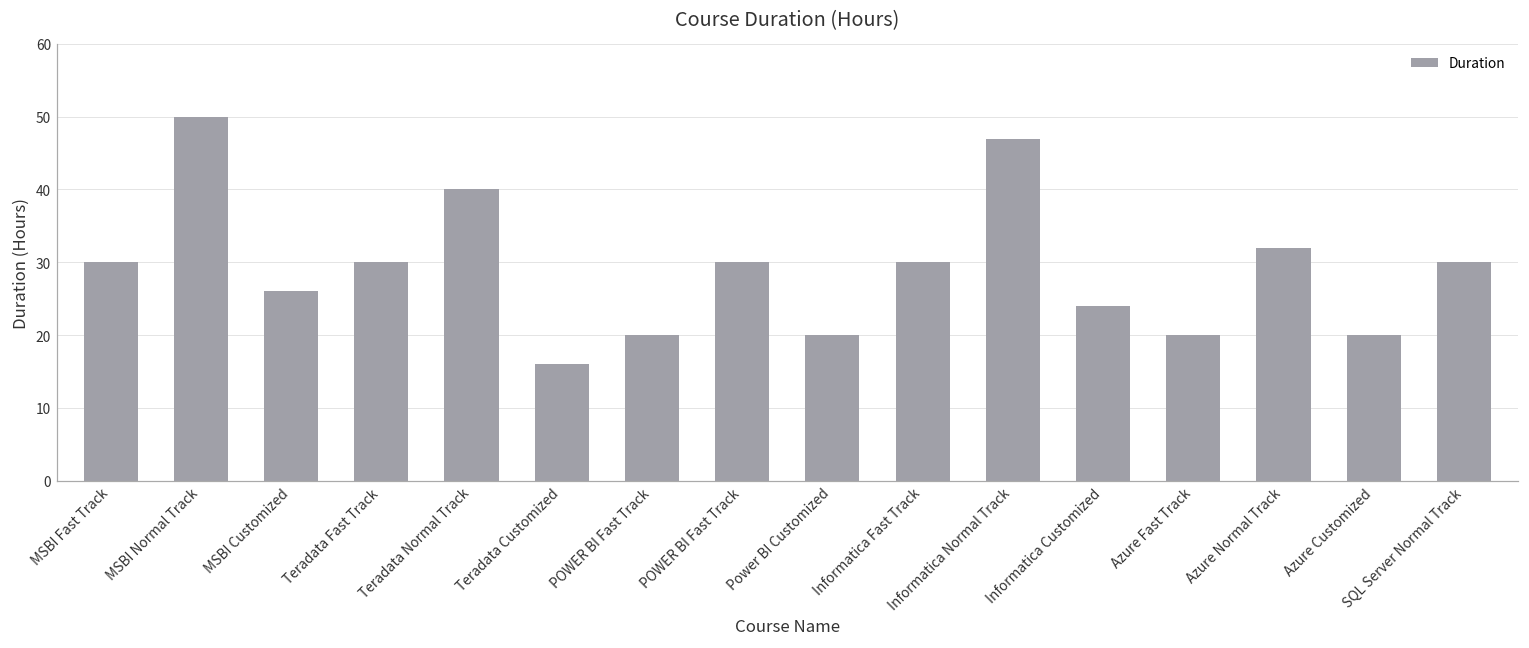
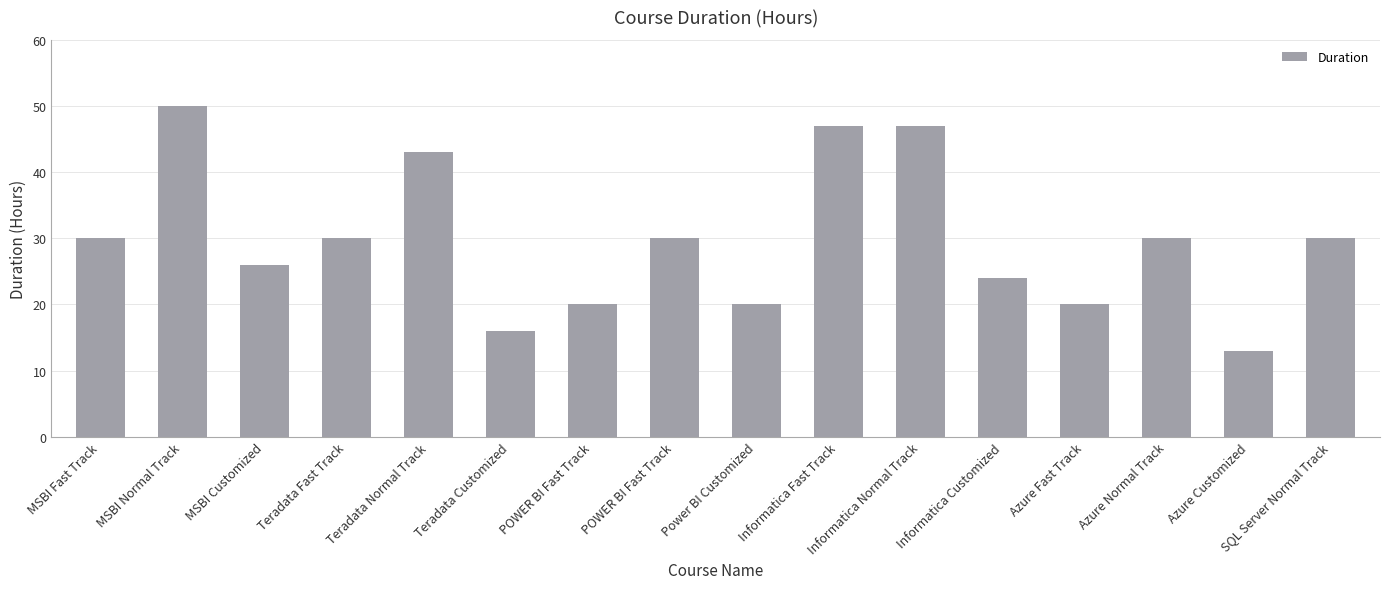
  {
    "MSBI Fast Track": 30,
    "MSBI Normal Track": 50,
    "MSBI Customized": 26,
    "Teradata Fast Track": 30,
-   "Teradata Normal Track": 40,
+   "Teradata Normal Track": 43,
    "Teradata Customized": 16,
    "Power BI Customized": 20,
-   "Informatica Fast Track": 30,
+   "Informatica Fast Track": 47,
    "Informatica Normal Track": 47,
    "Informatica Customized": 24,
    "Azure Fast Track": 20,
-   "Azure Normal Track": 32,
-   "Azure Customized": 20,
+   "Azure Normal Track": 30,
+   "Azure Customized": 13,
    "SQL Server Normal Track": 30
  }
